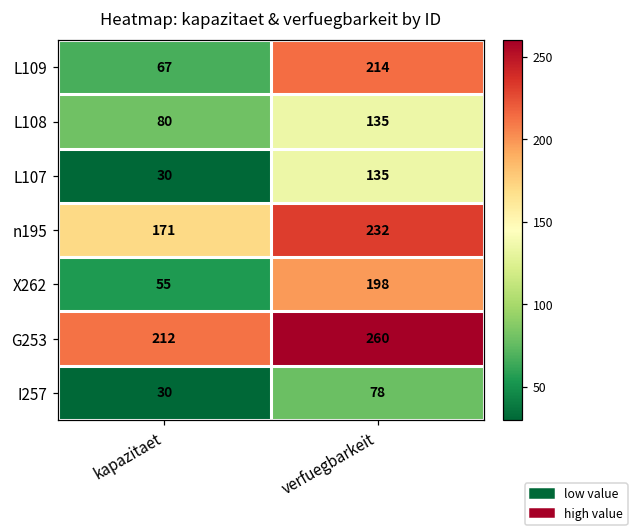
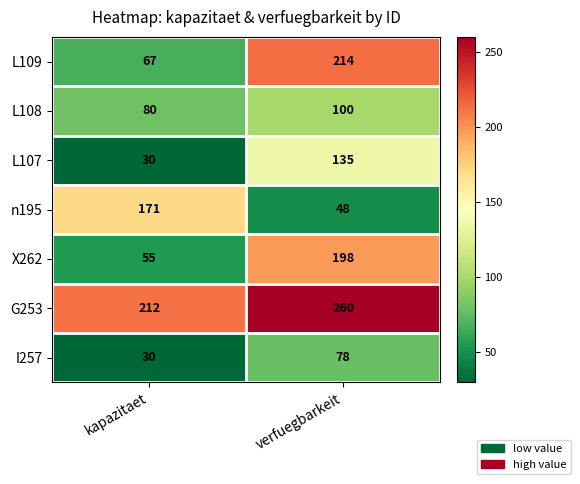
  {
    "L109": {
      "kapazitaet": 67,
      "verfuegbarkeit": 214
    },
    "L108": {
      "kapazitaet": 80,
-     "verfuegbarkeit": 135
+     "verfuegbarkeit": 100
    },
    "L107": {
      "kapazitaet": 30,
      "verfuegbarkeit": 135
    },
    "n195": {
      "kapazitaet": 171,
-     "verfuegbarkeit": 232
+     "verfuegbarkeit": 48
    },
    "X262": {
      "kapazitaet": 55,
      "verfuegbarkeit": 198
    },
    "G253": {
      "kapazitaet": 212,
      "verfuegbarkeit": 260
    },
    "I257": {
      "kapazitaet": 30,
      "verfuegbarkeit": 78
    }
  }
